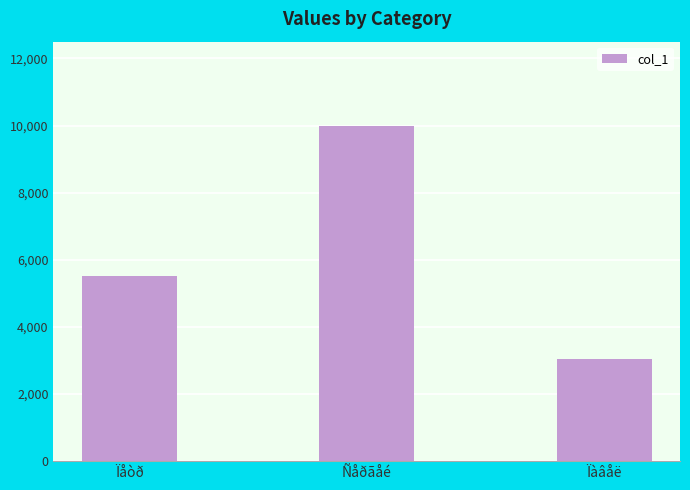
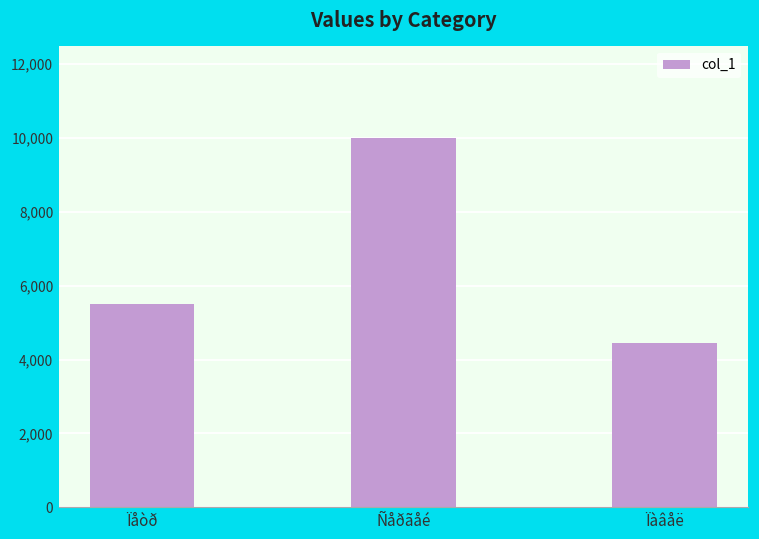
  {
    "Ïåòð": "5,500",
    "Ñåðãåé": "10,000",
-   "Ïàâåë": "3,000"
+   "Ïàâåë": "4,400"
  }
